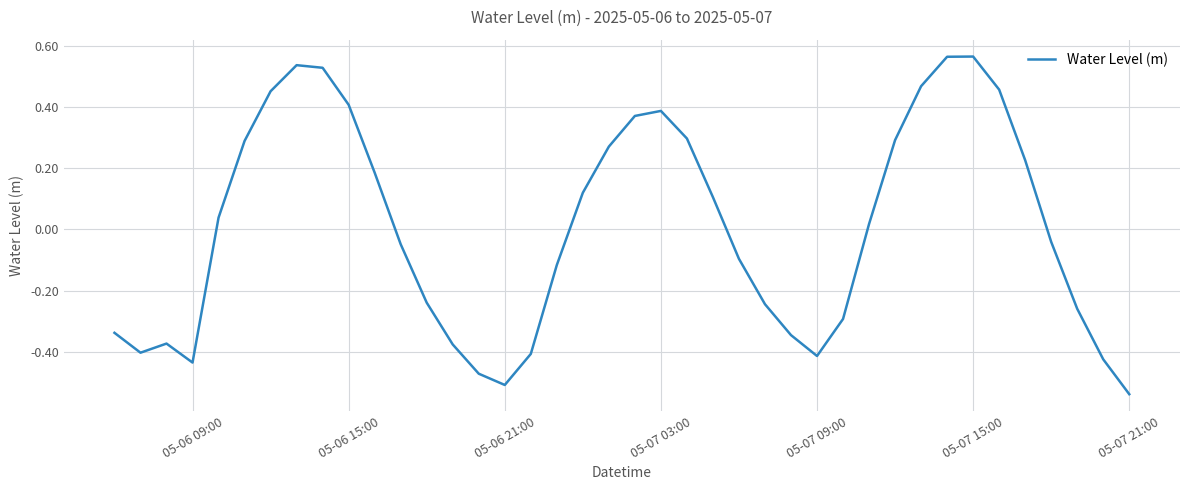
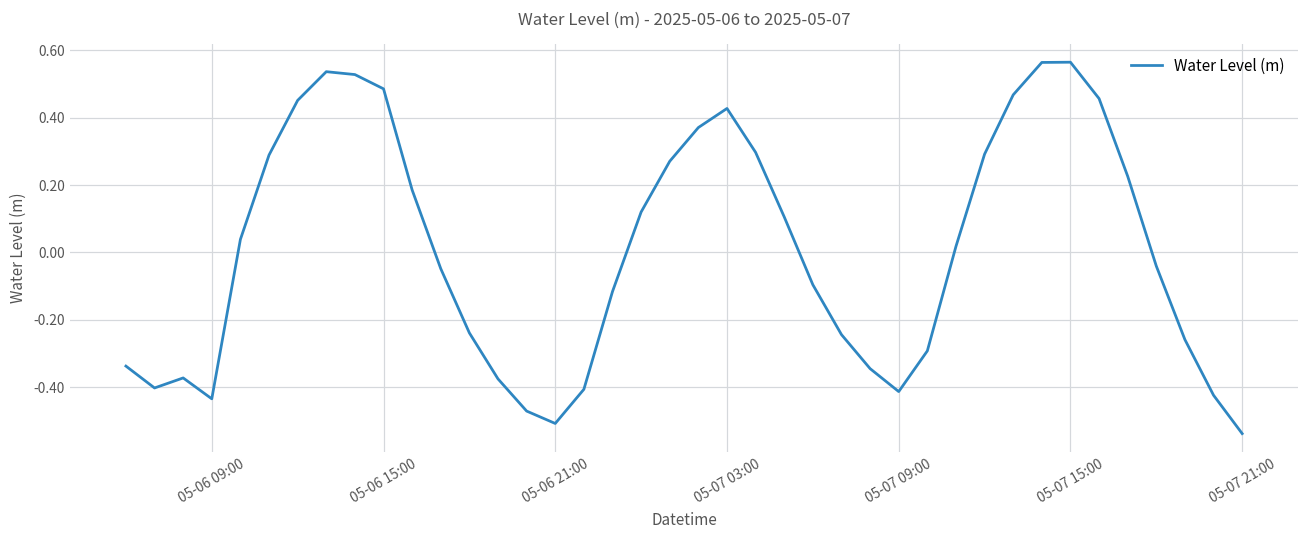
  {
    "05-06 09:00": -0.43,
-   "05-06 15:00": 0.41,
+   "05-06 15:00": 0.49,
    "05-06 21:00": -0.51,
-   "05-07 03:00": 0.39,
+   "05-07 03:00": 0.43,
    "05-07 09:00": -0.41,
    "05-07 15:00": 0.56,
    "05-07 21:00": -0.54
  }
